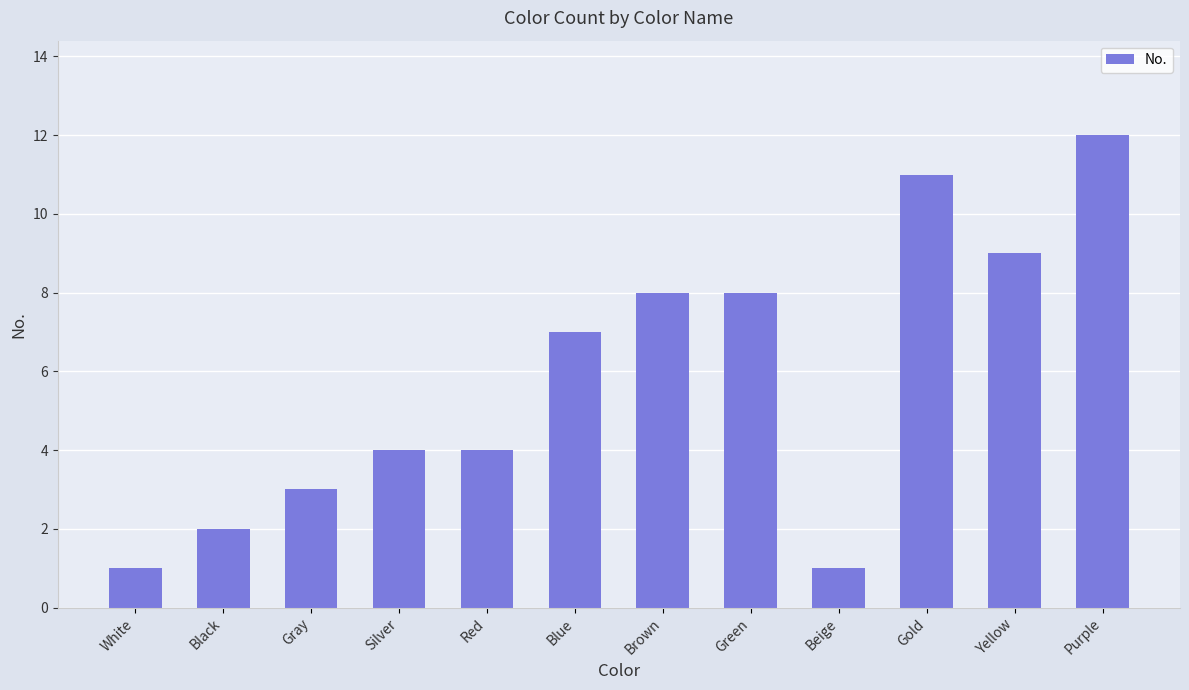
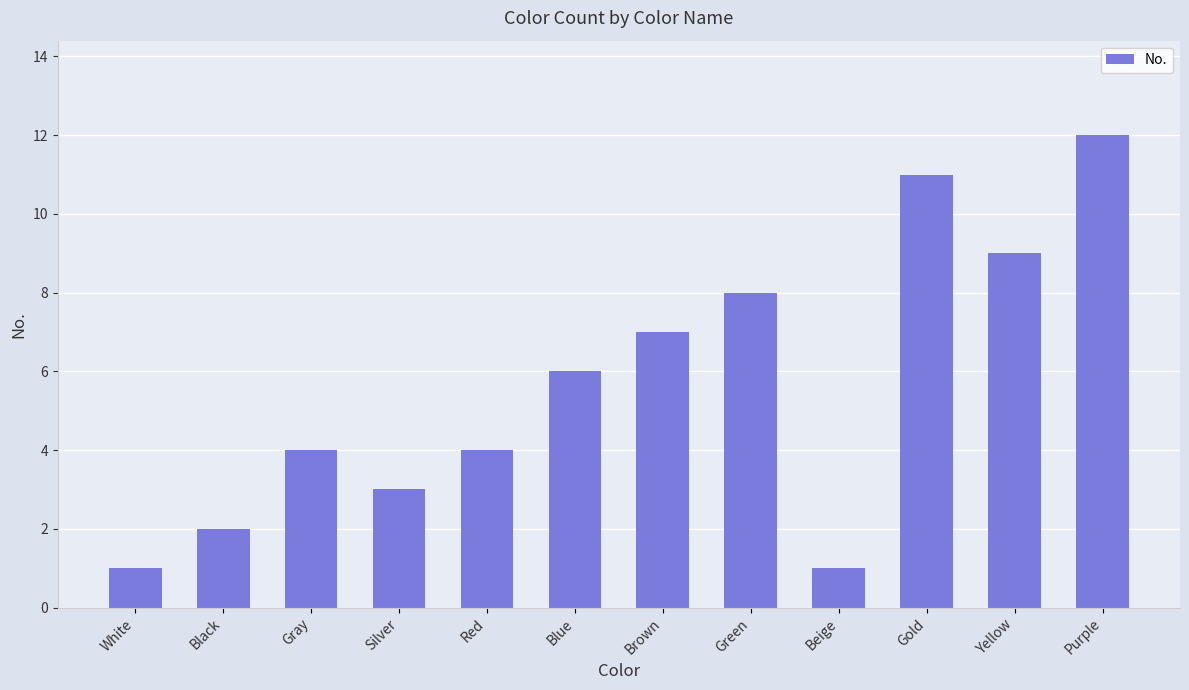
  {
    "White": 1,
    "Black": 2,
-   "Gray": 3,
-   "Silver": 4,
+   "Gray": 4,
+   "Silver": 3,
    "Red": 4,
-   "Blue": 7,
-   "Brown": 8,
+   "Blue": 6,
+   "Brown": 7,
    "Green": 8,
    "Beige": 1,
    "Gold": 11,
    "Yellow": 9,
    "Purple": 12
  }
